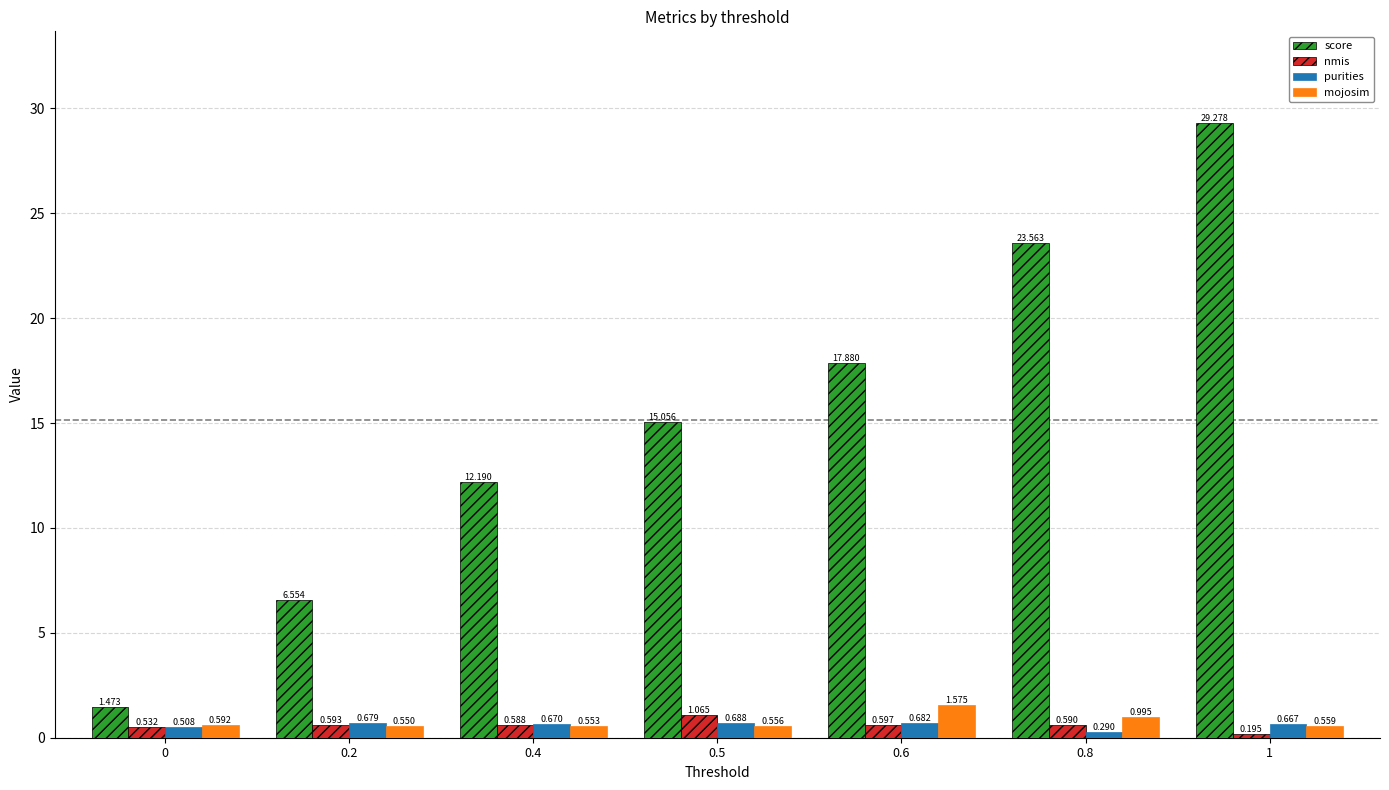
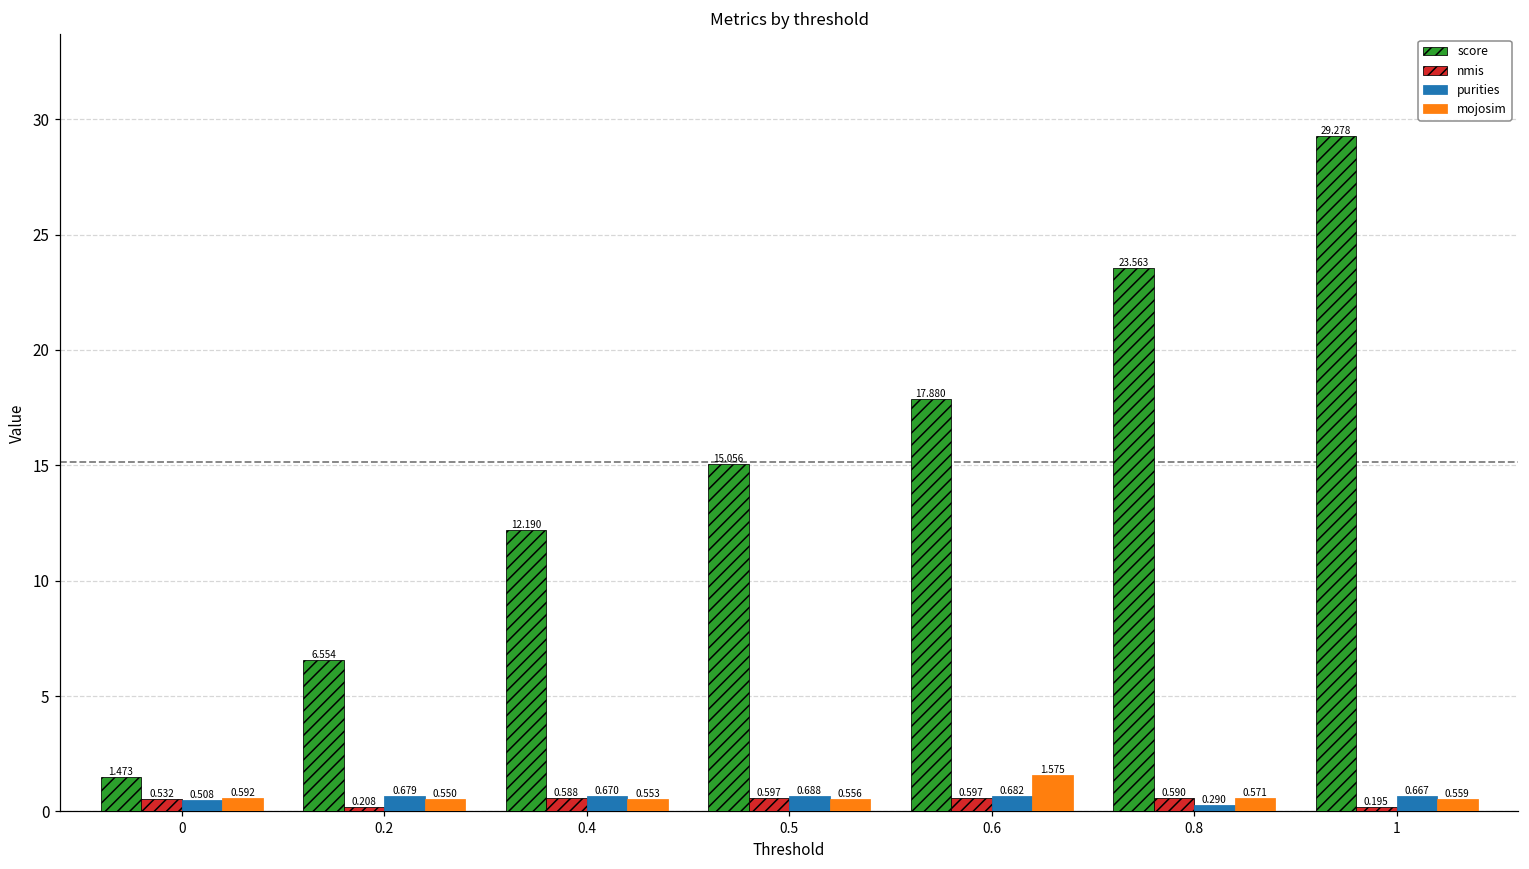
  {
    "score": {
      "0": 1.473,
      "0.2": 6.554,
      "0.4": 12.190,
      "0.5": 15.056,
      "0.6": 17.880,
      "0.8": 23.563,
      "1": 29.278
    },
    "nmis": {
      "0": 0.532,
-     "0.2": 0.593,
+     "0.2": 0.208,
      "0.4": 0.588,
-     "0.5": 1.065,
+     "0.5": 0.597,
      "0.6": 0.597,
      "0.8": 0.590,
      "1": 0.195
    },
    "purities": {
      "0": 0.508,
      "0.2": 0.679,
      "0.4": 0.670,
      "0.5": 0.688,
      "0.6": 0.682,
      "0.8": 0.290,
      "1": 0.667
    },
    "mojosim": {
      "0": 0.592,
      "0.2": 0.550,
      "0.4": 0.553,
      "0.5": 0.556,
      "0.6": 1.575,
-     "0.8": 0.995,
+     "0.8": 0.571,
      "1": 0.559
    }
  }
